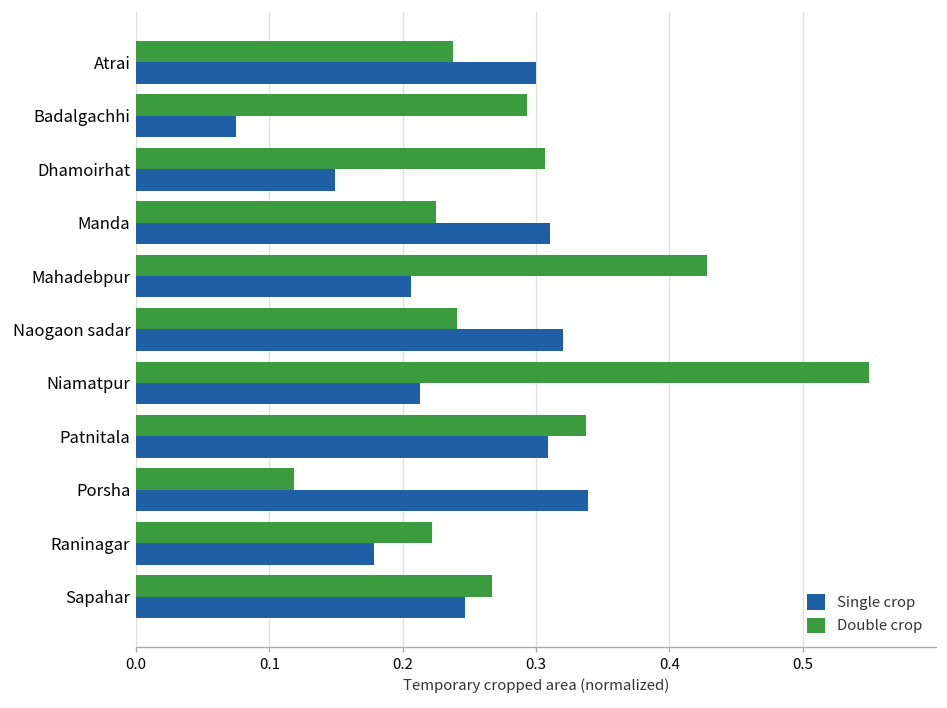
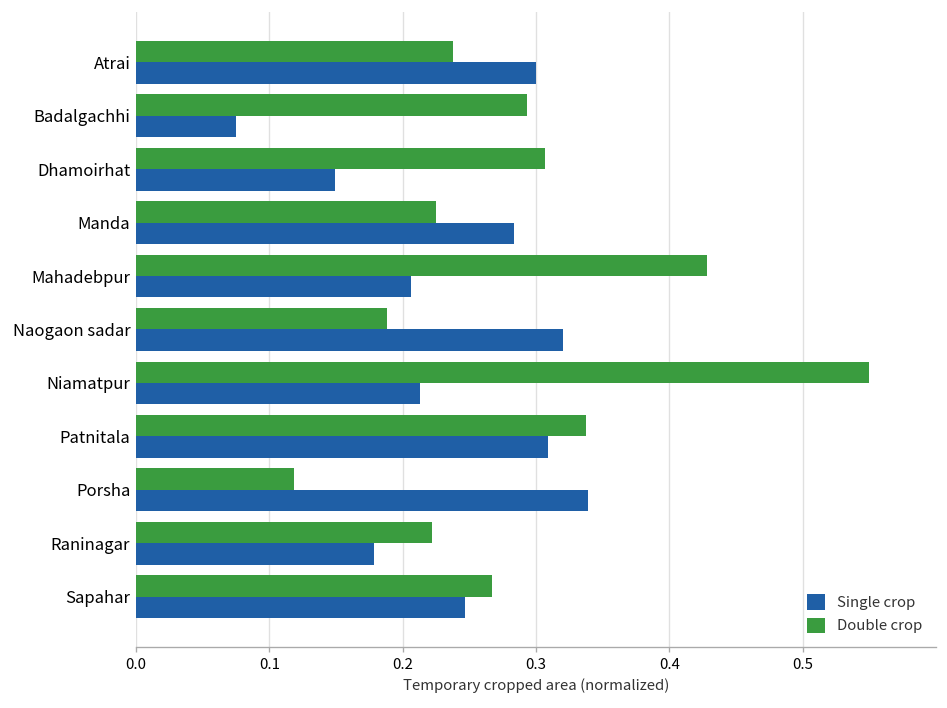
  {
    "Single crop": {
      "Atrai": 0.300,
      "Badalgachhi": 0.075,
      "Dhamoirhat": 0.149,
-     "Manda": 0.310,
+     "Manda": 0.284,
      "Mahadebpur": 0.206,
      "Naogaon sadar": 0.320,
      "Niamatpur": 0.213,
      "Patnitala": 0.309,
      "Porsha": 0.339,
      "Raninagar": 0.178,
      "Sapahar": 0.246
    },
    "Double crop": {
      "Atrai": 0.238,
      "Badalgachhi": 0.293,
      "Dhamoirhat": 0.307,
      "Manda": 0.225,
      "Mahadebpur": 0.428,
-     "Naogaon sadar": 0.241,
+     "Naogaon sadar": 0.188,
      "Niamatpur": 0.550,
      "Patnitala": 0.337,
      "Porsha": 0.119,
      "Raninagar": 0.222,
      "Sapahar": 0.267
    }
  }
